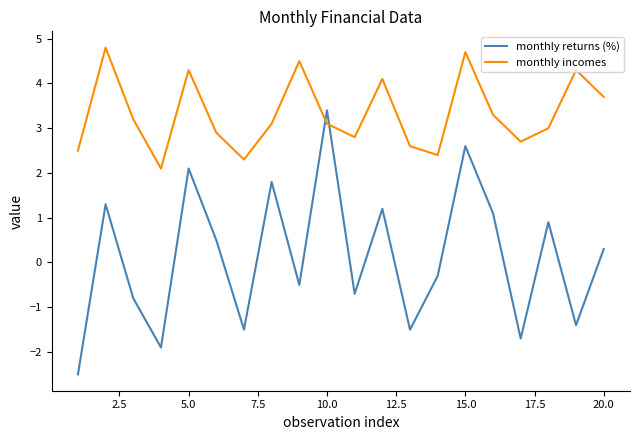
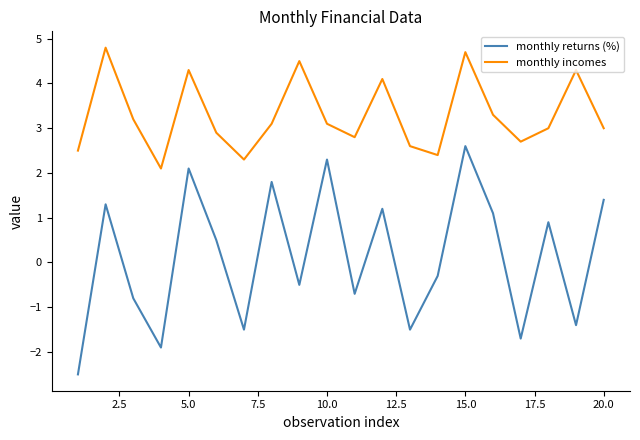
  {
    "monthly returns (%)": {
      "5.0": 2.1,
-     "10.0": 3.4,
+     "10.0": 2.3,
      "15.0": 2.6,
-     "20.0": 0.3
+     "20.0": 1.4
    },
    "monthly incomes": {
      "5.0": 4.3,
      "10.0": 3.1,
      "15.0": 4.7,
-     "20.0": 3.7
+     "20.0": 3.0
    }
  }
